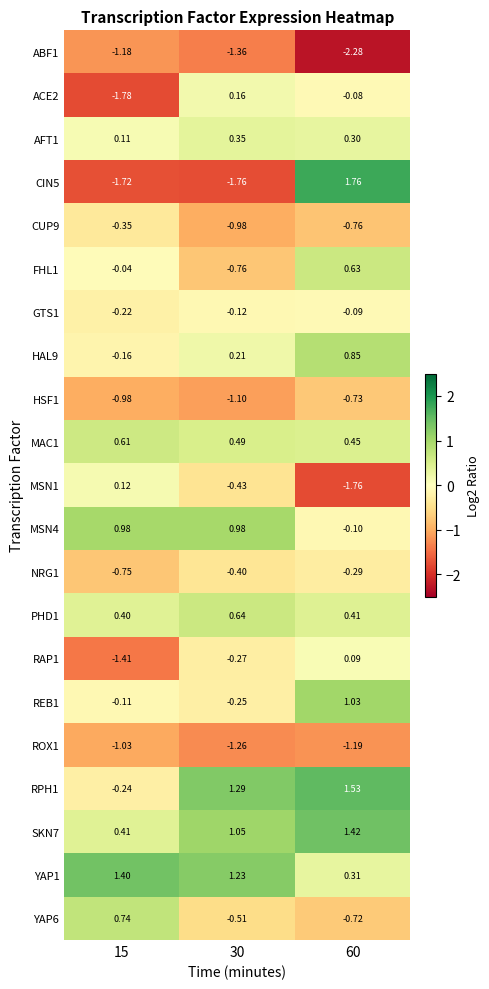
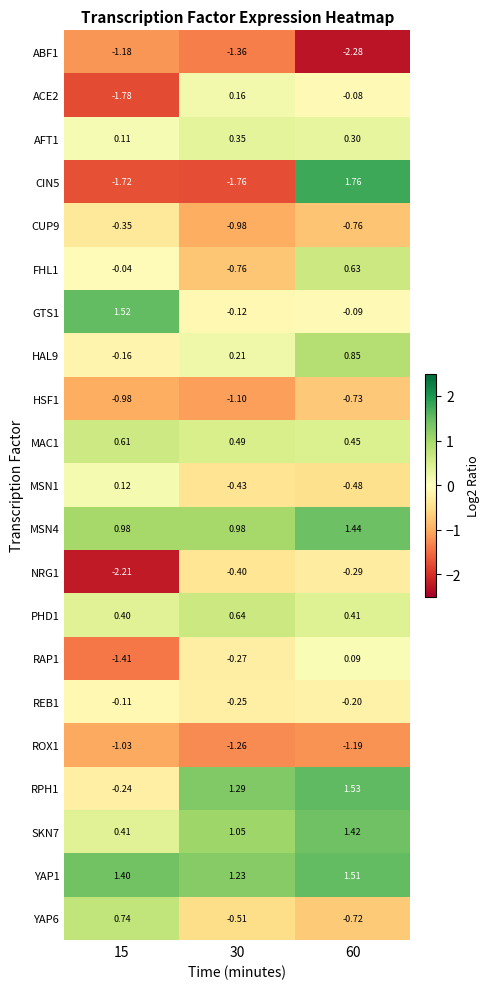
  {
    "ABF1": {
      "15": -1.18,
      "30": -1.36,
      "60": -2.28
    },
    "ACE2": {
      "15": -1.78,
      "30": 0.16,
      "60": -0.08
    },
    "AFT1": {
      "15": 0.11,
      "30": 0.35,
      "60": 0.30
    },
    "CIN5": {
      "15": -1.72,
      "30": -1.76,
      "60": 1.76
    },
    "CUP9": {
      "15": -0.35,
      "30": -0.98,
      "60": -0.76
    },
    "FHL1": {
      "15": -0.04,
      "30": -0.76,
      "60": 0.63
    },
    "GTS1": {
-     "15": -0.22,
+     "15": 1.52,
      "30": -0.12,
      "60": -0.09
    },
    "HAL9": {
      "15": -0.16,
      "30": 0.21,
      "60": 0.85
    },
    "HSF1": {
      "15": -0.98,
      "30": -1.10,
      "60": -0.73
    },
    "MAC1": {
      "15": 0.61,
      "30": 0.49,
      "60": 0.45
    },
    "MSN1": {
      "15": 0.12,
      "30": -0.43,
-     "60": -1.76
+     "60": -0.48
    },
    "MSN4": {
      "15": 0.98,
      "30": 0.98,
-     "60": -0.10
+     "60": 1.44
    },
    "NRG1": {
-     "15": -0.75,
+     "15": -2.21,
      "30": -0.40,
      "60": -0.29
    },
    "PHD1": {
      "15": 0.40,
      "30": 0.64,
      "60": 0.41
    },
    "RAP1": {
      "15": -1.41,
      "30": -0.27,
      "60": 0.09
    },
    "REB1": {
      "15": -0.11,
      "30": -0.25,
-     "60": 1.03
+     "60": -0.20
    },
    "ROX1": {
      "15": -1.03,
      "30": -1.26,
      "60": -1.19
    },
    "RPH1": {
      "15": -0.24,
      "30": 1.29,
      "60": 1.53
    },
    "SKN7": {
      "15": 0.41,
      "30": 1.05,
      "60": 1.42
    },
    "YAP1": {
      "15": 1.40,
      "30": 1.23,
-     "60": 0.31
+     "60": 1.51
    },
    "YAP6": {
      "15": 0.74,
      "30": -0.51,
      "60": -0.72
    }
  }
